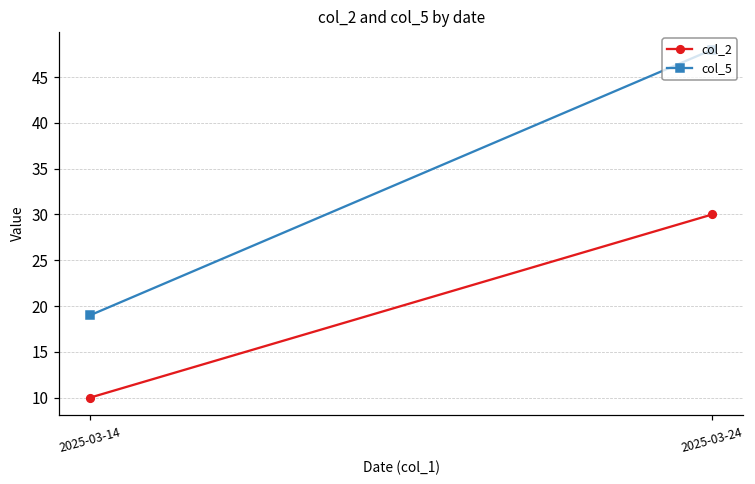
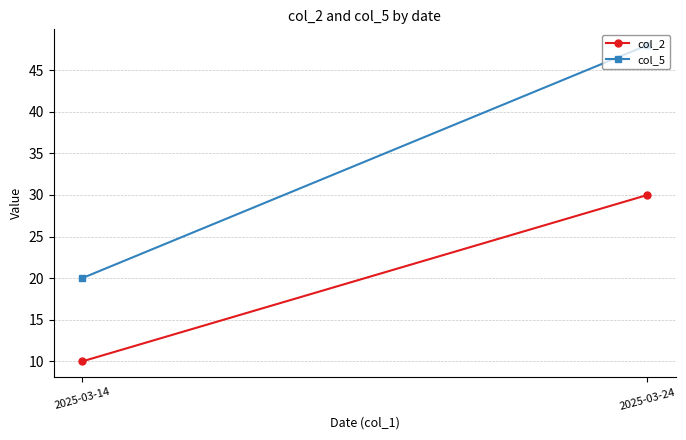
  {
    "col_2": {
      "2025-03-14": 10,
      "2025-03-24": 30
    },
    "col_5": {
-     "2025-03-14": 19
+     "2025-03-14": 20
    }
  }
